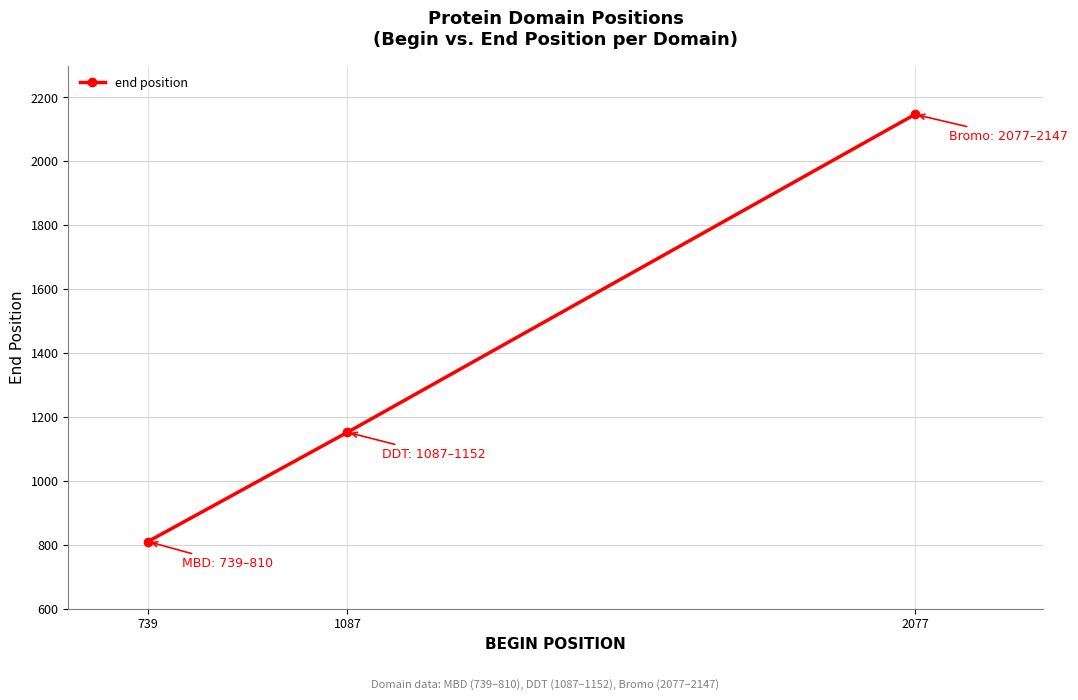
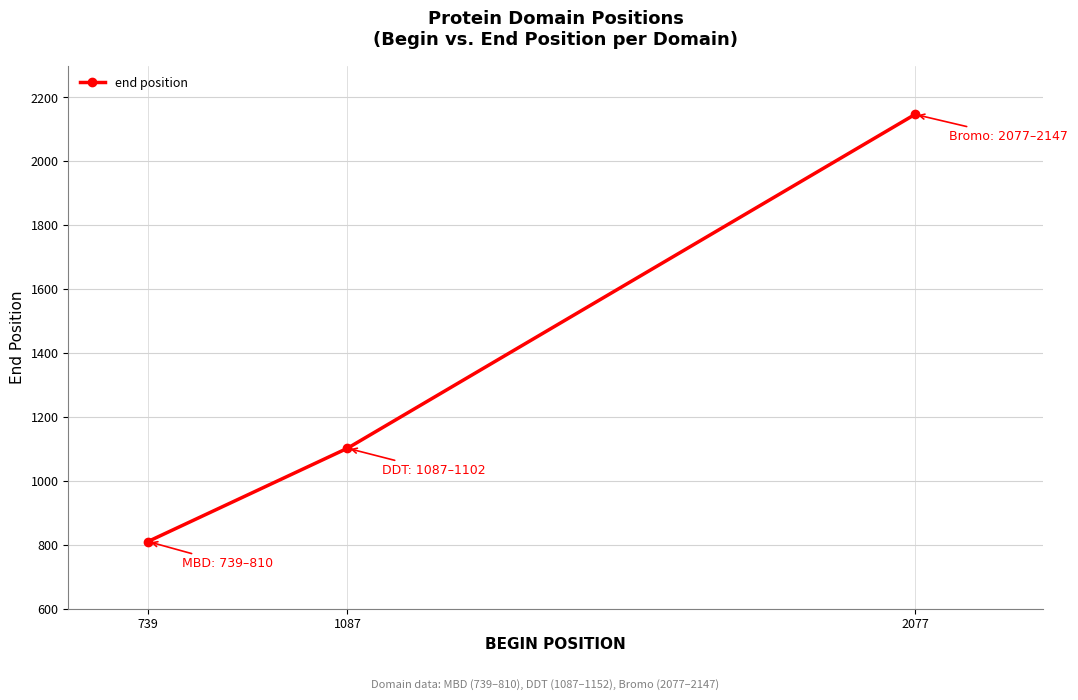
  {
    "739": 810,
-   "1087": 1152,
+   "1087": 1102,
    "2077": 2147
  }
